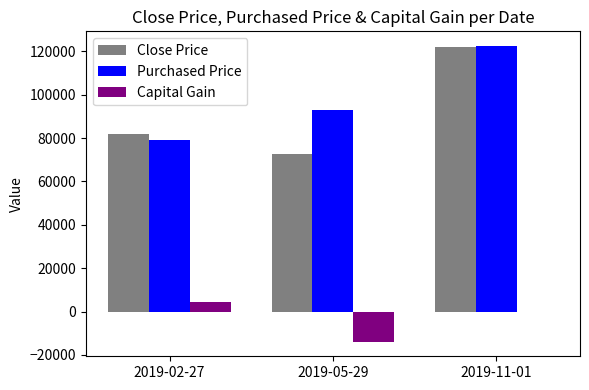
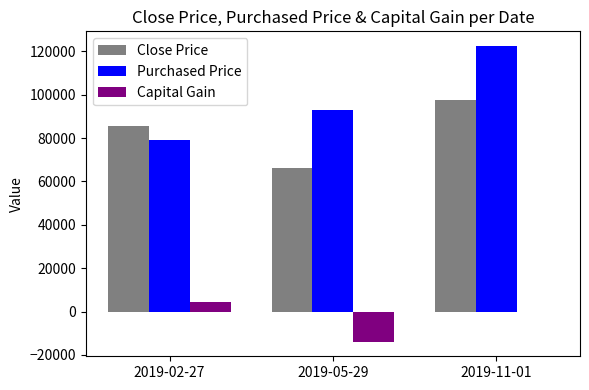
  {
    "Close Price": {
-     "2019-02-27": 82000,
-     "2019-05-29": 73000,
-     "2019-11-01": 122000
+     "2019-02-27": 86000,
+     "2019-05-29": 66000,
+     "2019-11-01": 98000
    },
    "Purchased Price": {
      "2019-02-27": 79000,
      "2019-05-29": 93000,
      "2019-11-01": 122000
    },
    "Capital Gain": {
      "2019-02-27": 4000,
      "2019-05-29": -14000,
      "2019-11-01": 0
    }
  }
